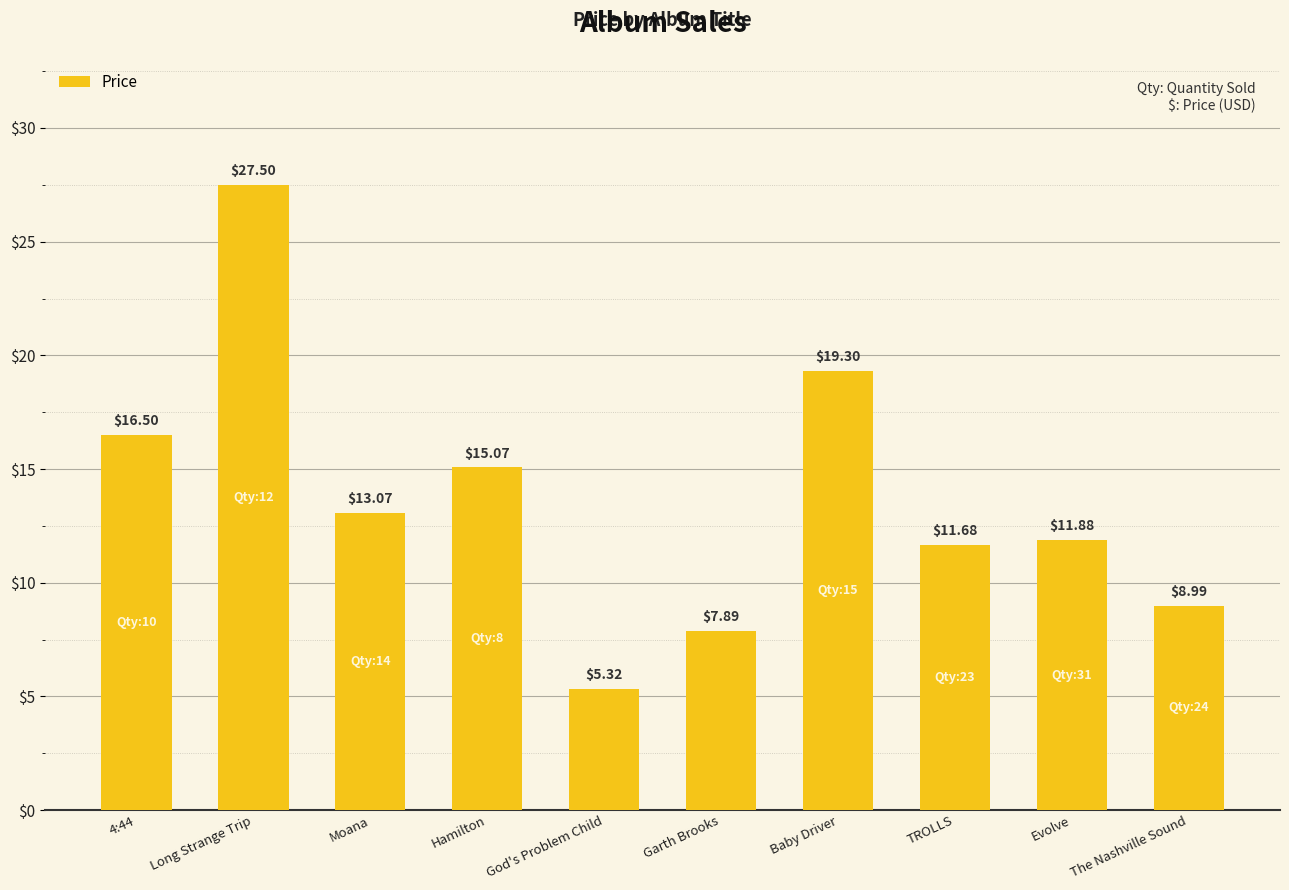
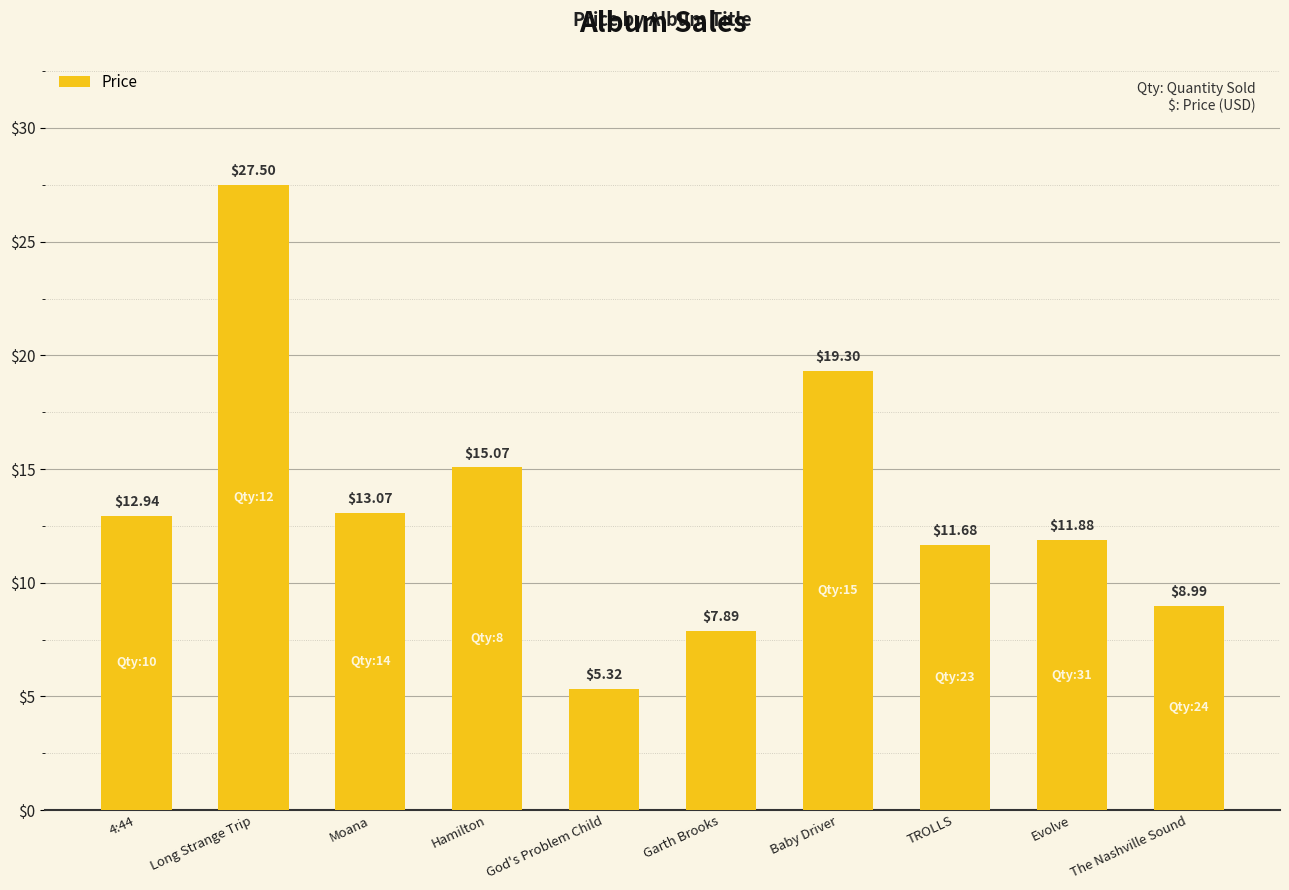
  {
-   "4:44": "$16.50",
+   "4:44": "$12.94",
    "Long Strange Trip": "$27.50",
    "Moana": "$13.07",
    "Hamilton": "$15.07",
    "God's Problem Child": "$5.32",
    "Garth Brooks": "$7.89",
    "Baby Driver": "$19.30",
    "TROLLS": "$11.68",
    "Evolve": "$11.88",
    "The Nashville Sound": "$8.99"
  }
